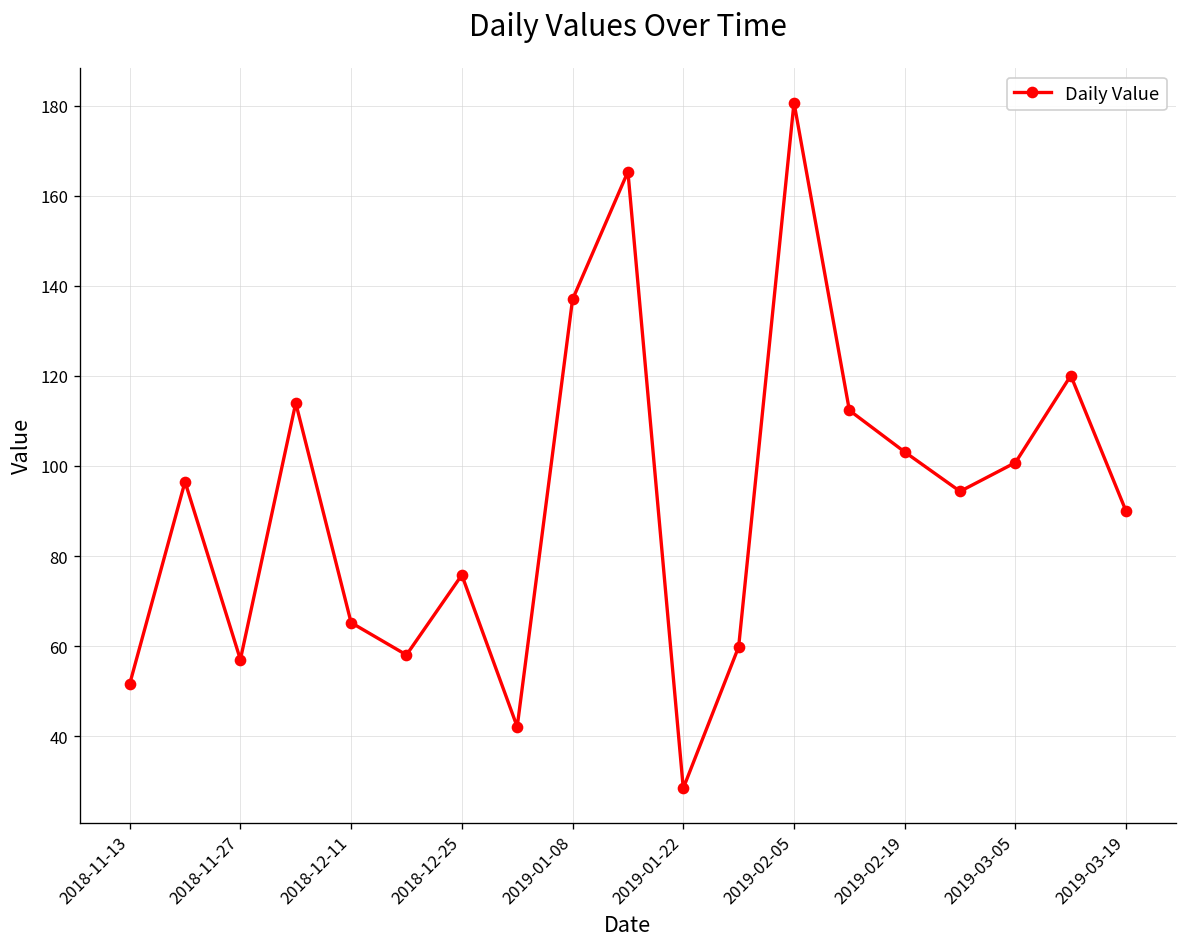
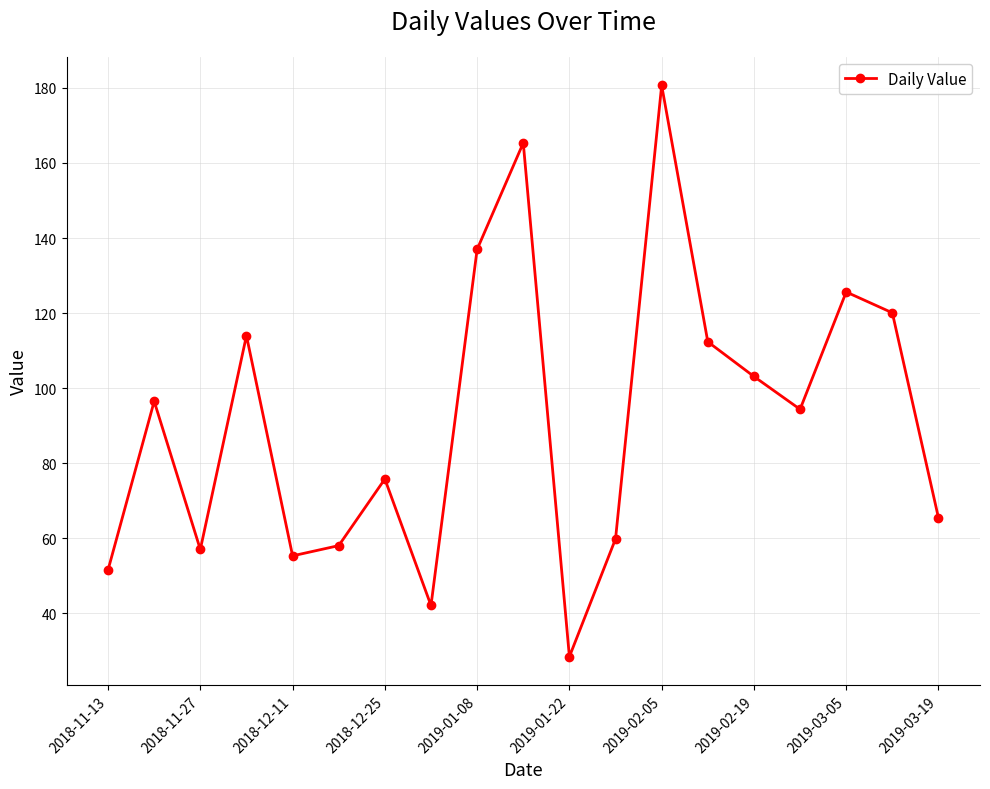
  {
    "2018-11-13": 52,
    "2018-11-27": 57,
-   "2018-12-11": 65,
+   "2018-12-11": 55,
    "2018-12-25": 76,
    "2019-01-08": 137,
    "2019-01-22": 28,
    "2019-02-05": 181,
    "2019-02-19": 103,
-   "2019-03-05": 101,
-   "2019-03-19": 90
+   "2019-03-05": 126,
+   "2019-03-19": 65
  }
